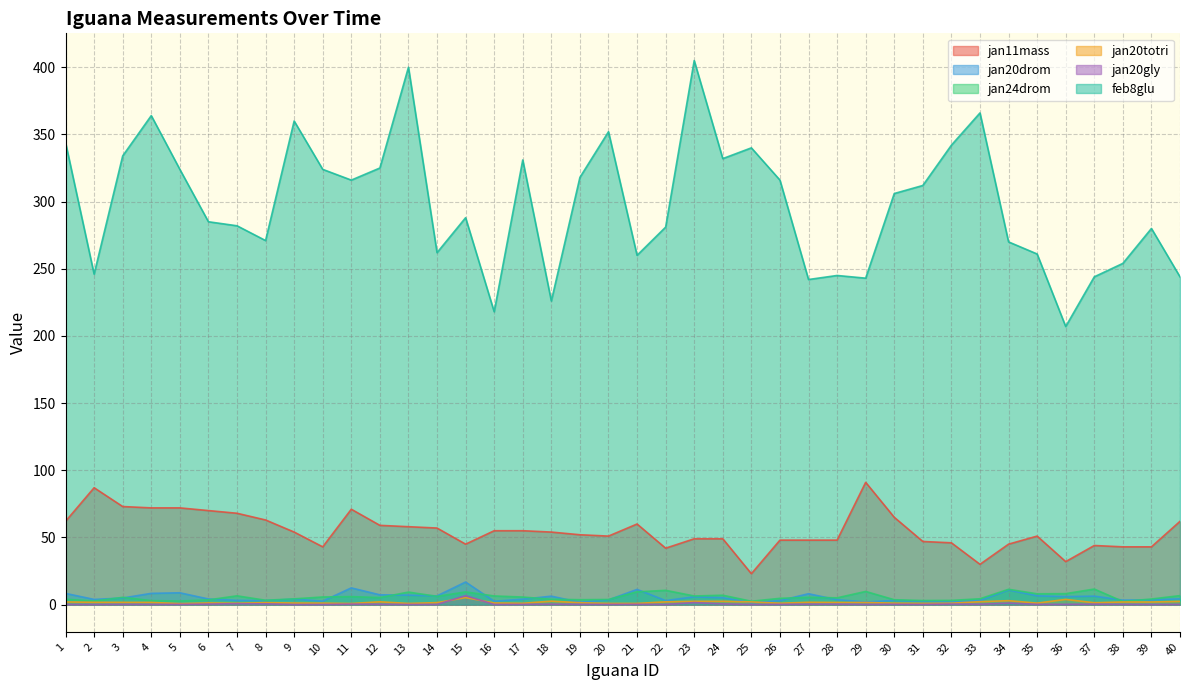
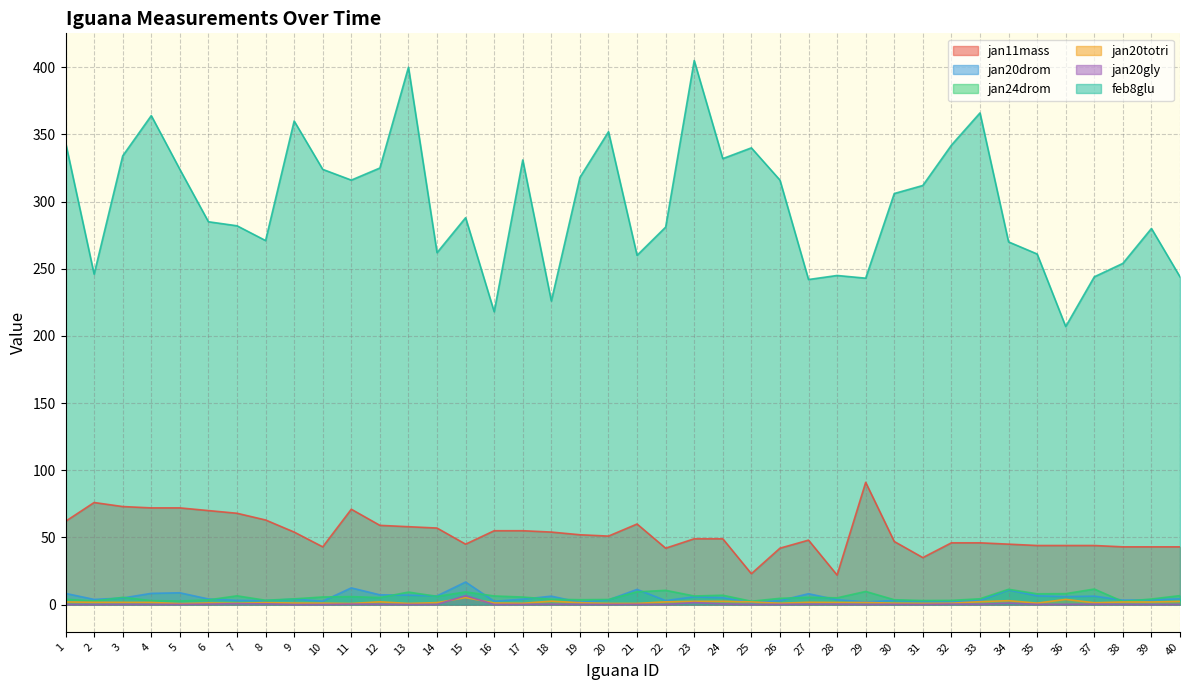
  {
    "jan11mass": {
      "1": 62,
-     "2": 87,
+     "2": 76,
      "3": 73,
      "4": 72,
      "5": 72,
      "6": 70,
      "7": 68,
      "8": 63,
      "9": 54,
      "10": 43,
      "11": 71,
      "12": 59,
      "13": 58,
      "14": 57,
      "15": 45,
      "16": 55,
      "17": 55,
      "18": 54,
      "19": 52,
      "20": 51,
      "21": 60,
      "22": 42,
      "23": 49,
      "24": 49,
      "25": 23,
-     "26": 48,
+     "26": 42,
      "27": 48,
-     "28": 48,
+     "28": 22,
      "29": 91,
-     "30": 65,
-     "31": 47,
+     "30": 47,
+     "31": 35,
      "32": 46,
-     "33": 30,
+     "33": 46,
      "34": 45,
-     "35": 51,
-     "36": 32,
+     "35": 44,
+     "36": 44,
      "37": 44,
      "38": 43,
      "39": 43,
-     "40": 62
+     "40": 43
    },
    "jan20totri": {
      "24": 2,
      "36": 4,
      "40": 2
    },
    "jan20gly": {
      "18": 0,
      "22": 0,
      "24": 1,
      "36": 0,
      "40": 0
    }
  }
